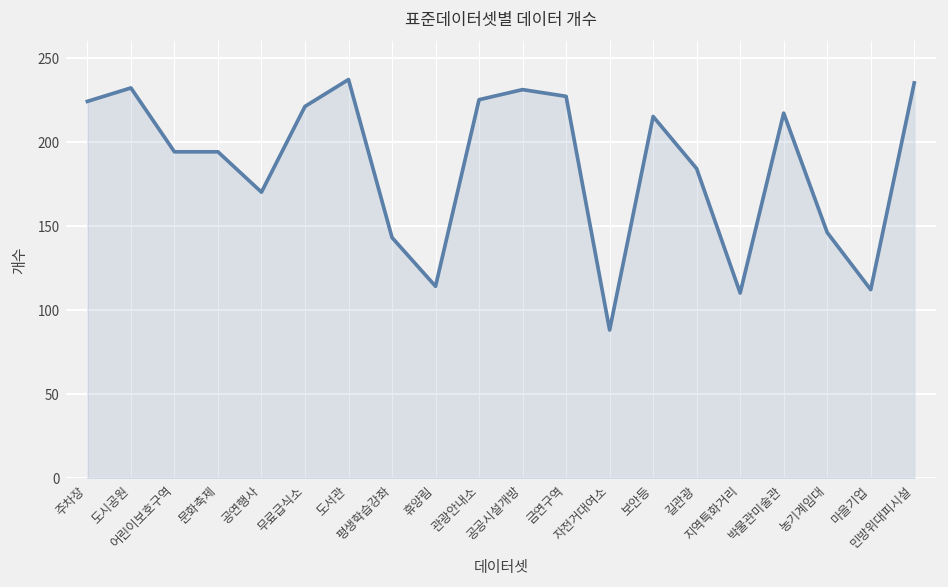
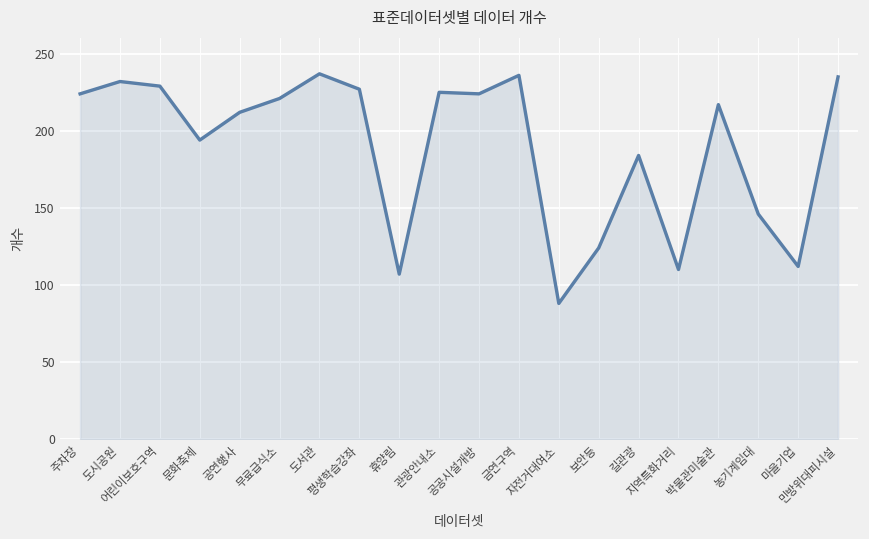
  {
    "주차장": 224,
    "도시공원": 232,
-   "어린이보호구역": 194,
+   "어린이보호구역": 229,
    "문화축제": 194,
-   "공연행사": 170,
+   "공연행사": 212,
    "무료급식소": 221,
    "도서관": 237,
-   "평생학습강좌": 143,
-   "휴양림": 114,
+   "평생학습강좌": 227,
+   "휴양림": 107,
    "관광안내소": 225,
-   "공공시설개방": 231,
-   "금연구역": 227,
+   "공공시설개방": 224,
+   "금연구역": 236,
    "자전거대여소": 88,
-   "보안등": 215,
+   "보안등": 124,
    "길관광": 184,
    "지역특화거리": 110,
    "박물관미술관": 217,
    "농기계임대": 146,
    "마을기업": 112,
    "민방위대피시설": 235
  }
